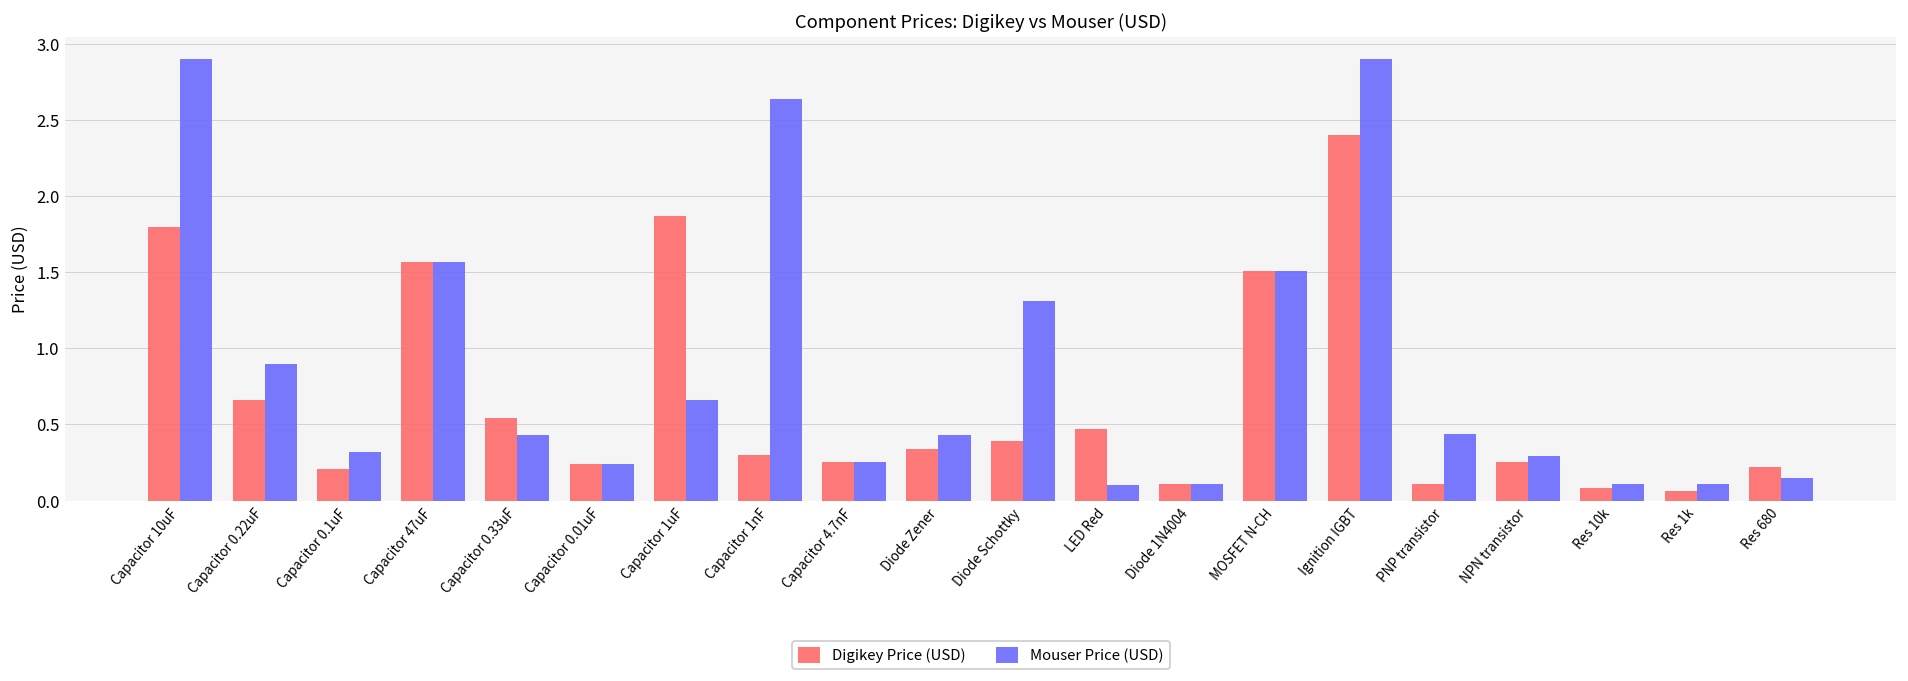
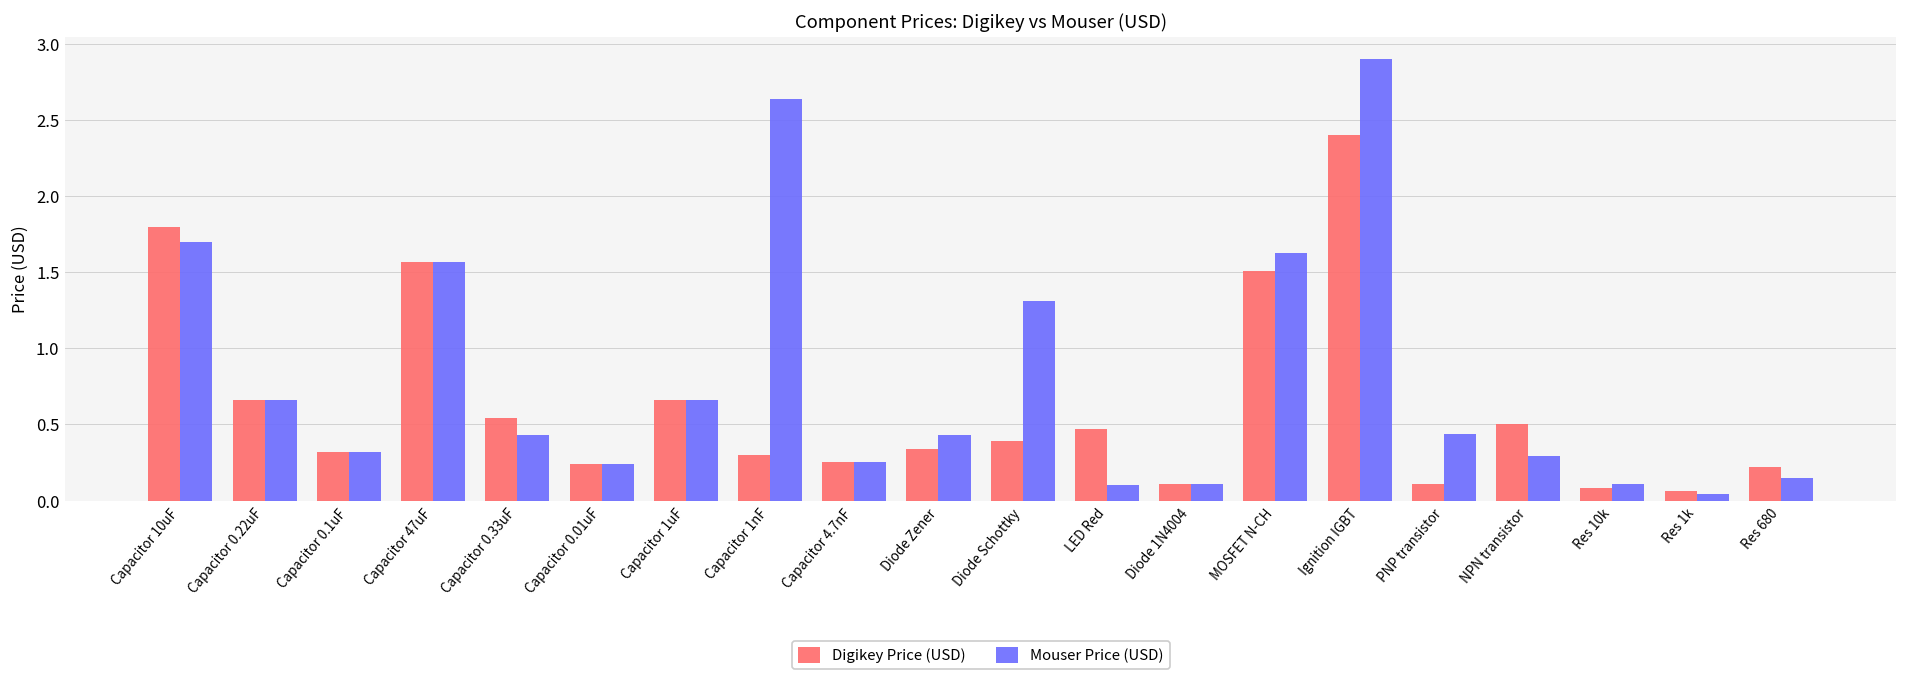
  {
    "Digikey Price (USD)": {
      "Capacitor 10uF": 1.80,
      "Capacitor 0.22uF": 0.66,
-     "Capacitor 0.1uF": 0.21,
+     "Capacitor 0.1uF": 0.32,
      "Capacitor 47uF": 1.57,
      "Capacitor 0.33uF": 0.54,
      "Capacitor 0.01uF": 0.24,
-     "Capacitor 1uF": 1.87,
+     "Capacitor 1uF": 0.66,
      "Capacitor 1nF": 0.30,
      "Capacitor 4.7nF": 0.25,
      "Diode Zener": 0.34,
      "Diode Schottky": 0.39,
      "LED Red": 0.47,
      "Diode 1N4004": 0.11,
      "MOSFET N-CH": 1.51,
      "Ignition IGBT": 2.40,
      "PNP transistor": 0.11,
-     "NPN transistor": 0.25,
+     "NPN transistor": 0.50,
      "Res 10k": 0.08,
      "Res 1k": 0.06,
      "Res 680": 0.22
    },
    "Mouser Price (USD)": {
-     "Capacitor 10uF": 2.9,
-     "Capacitor 0.22uF": 0.90,
+     "Capacitor 10uF": 1.7,
+     "Capacitor 0.22uF": 0.66,
      "Capacitor 0.1uF": 0.32,
      "Capacitor 47uF": 1.57,
      "Capacitor 0.33uF": 0.43,
      "Capacitor 0.01uF": 0.24,
      "Capacitor 1uF": 0.66,
      "Capacitor 1nF": 2.64,
      "Capacitor 4.7nF": 0.25,
      "Diode Zener": 0.43,
      "Diode Schottky": 1.31,
      "LED Red": 0.10,
      "Diode 1N4004": 0.11,
-     "MOSFET N-CH": 1.51,
+     "MOSFET N-CH": 1.63,
      "Ignition IGBT": 2.90,
      "PNP transistor": 0.44,
      "NPN transistor": 0.29,
      "Res 10k": 0.11,
-     "Res 1k": 0.11,
+     "Res 1k": 0.04,
      "Res 680": 0.15
    }
  }
